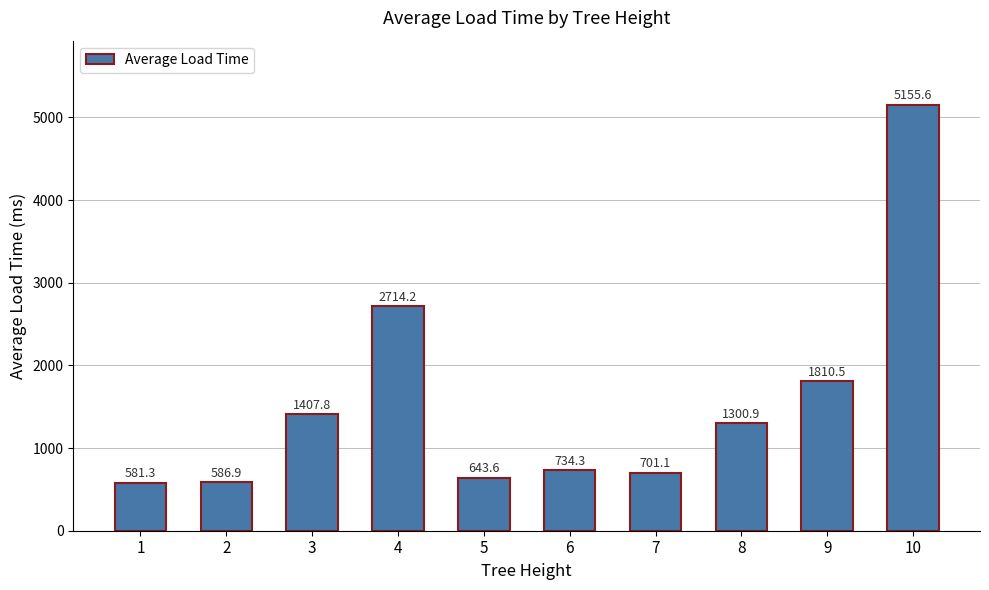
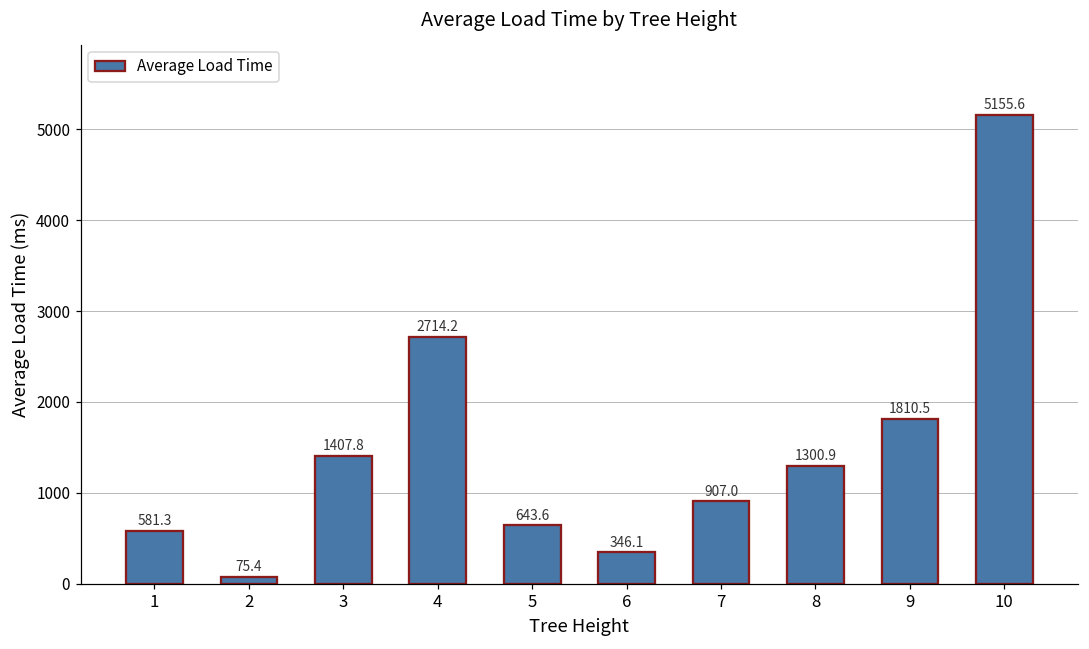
  {
    "1": 581.3,
-   "2": 586.9,
+   "2": 75.4,
    "3": 1407.8,
    "4": 2714.2,
    "5": 643.6,
-   "6": 734.3,
-   "7": 701.1,
+   "6": 346.1,
+   "7": 907.0,
    "8": 1300.9,
    "9": 1810.5,
    "10": 5155.6
  }
